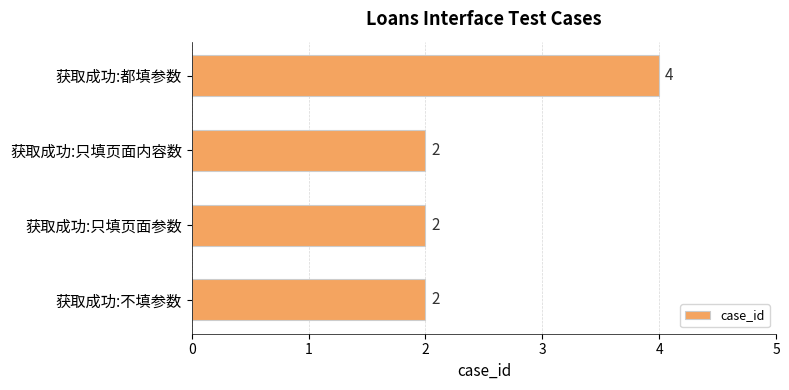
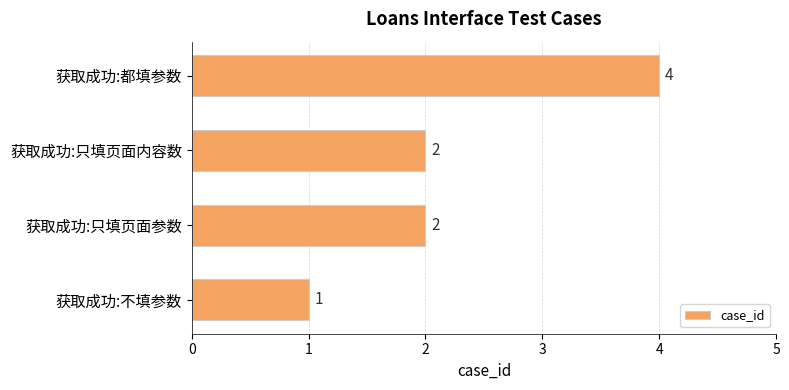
  {
    "获取成功:都填参数": 4,
    "获取成功:只填页面内容数": 2,
    "获取成功:只填页面参数": 2,
-   "获取成功:不填参数": 2
+   "获取成功:不填参数": 1
  }
